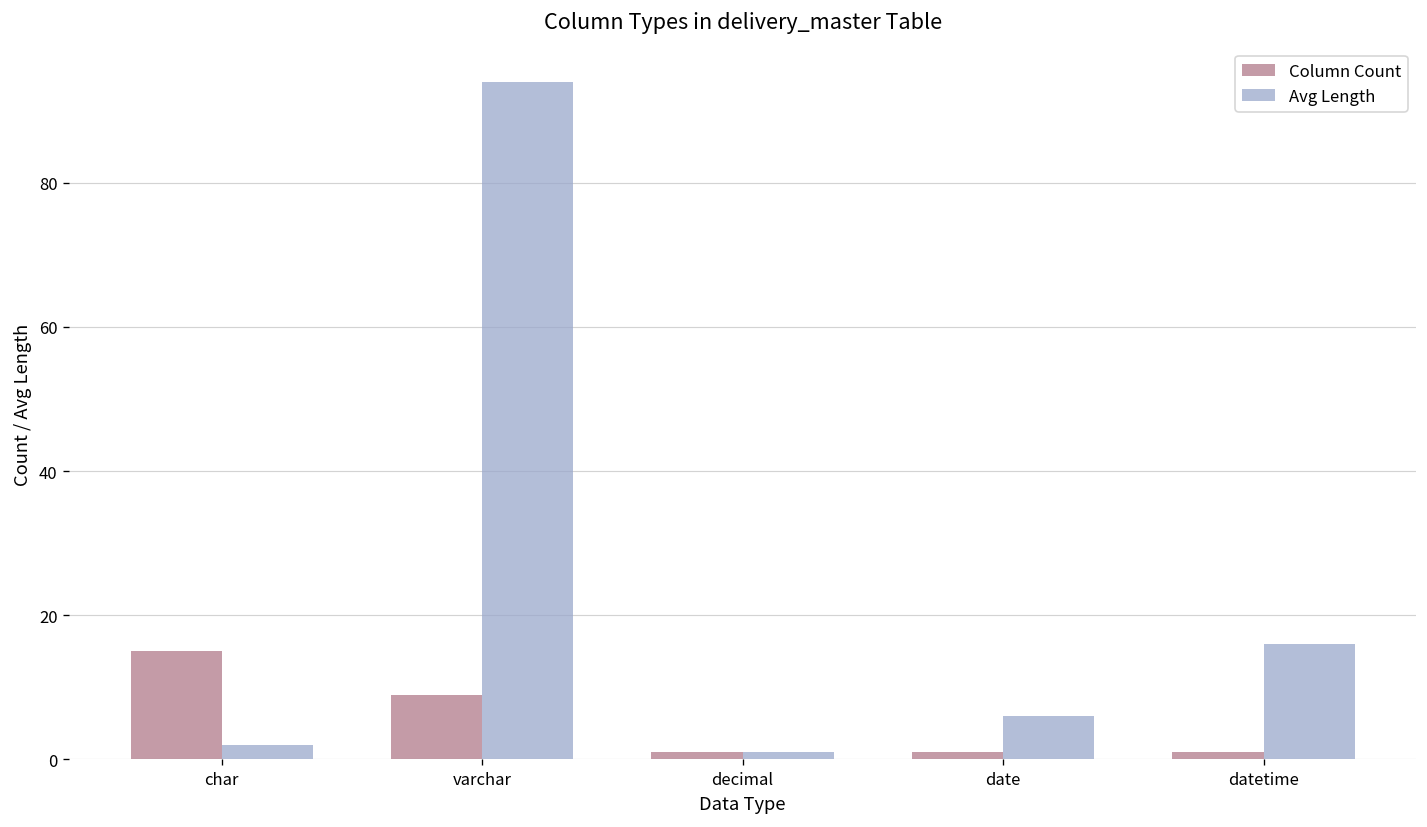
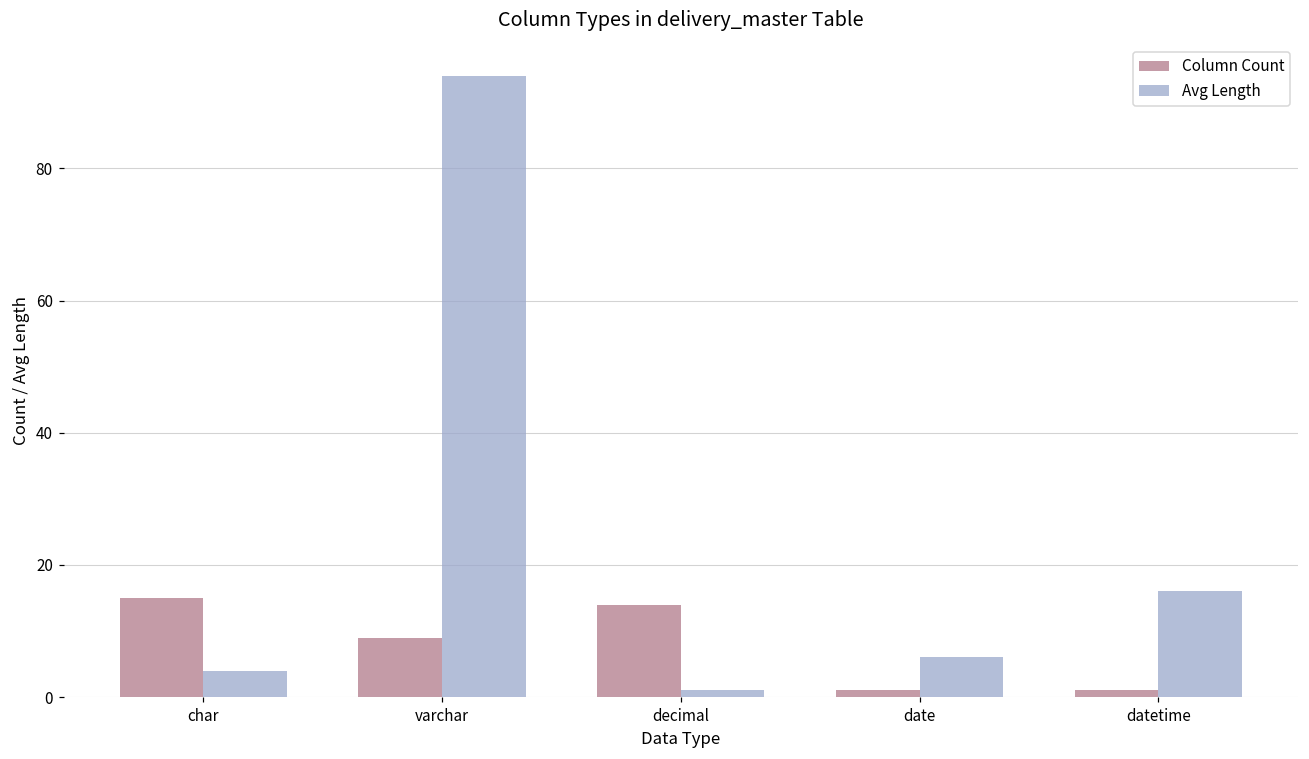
  {
    "Column Count": {
      "char": 15,
      "varchar": 9,
-     "decimal": 1,
+     "decimal": 14,
      "date": 1,
      "datetime": 1
    },
    "Avg Length": {
-     "char": 2,
+     "char": 4,
      "varchar": 94,
      "decimal": 1,
      "date": 6,
      "datetime": 16
    }
  }
